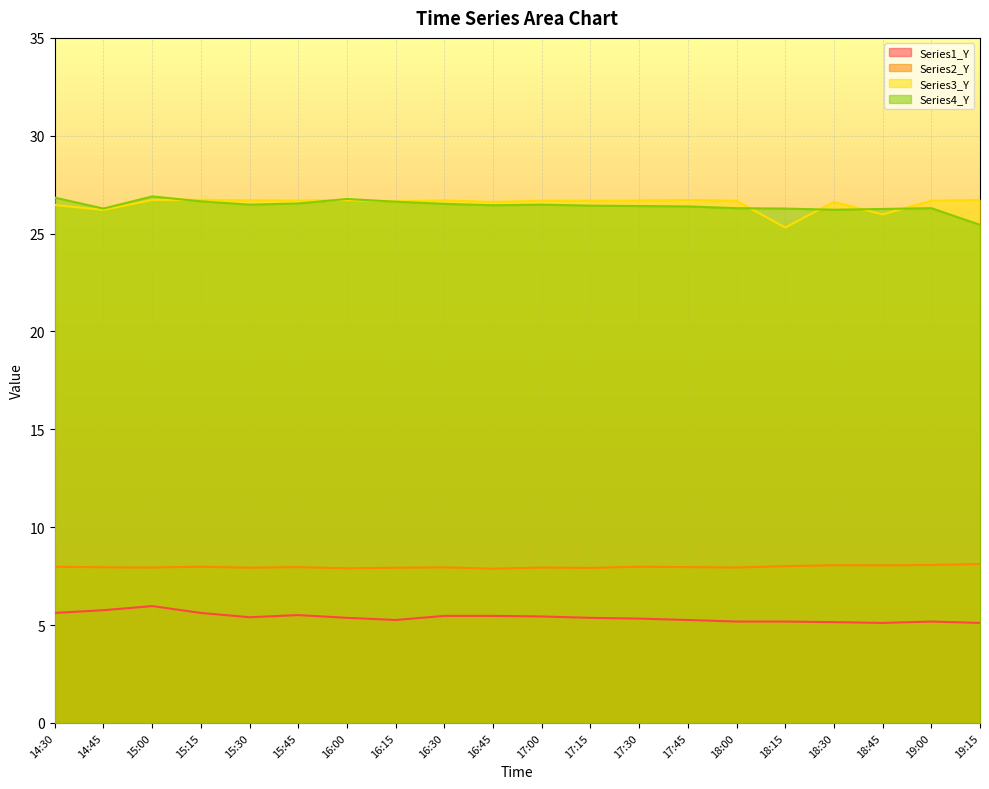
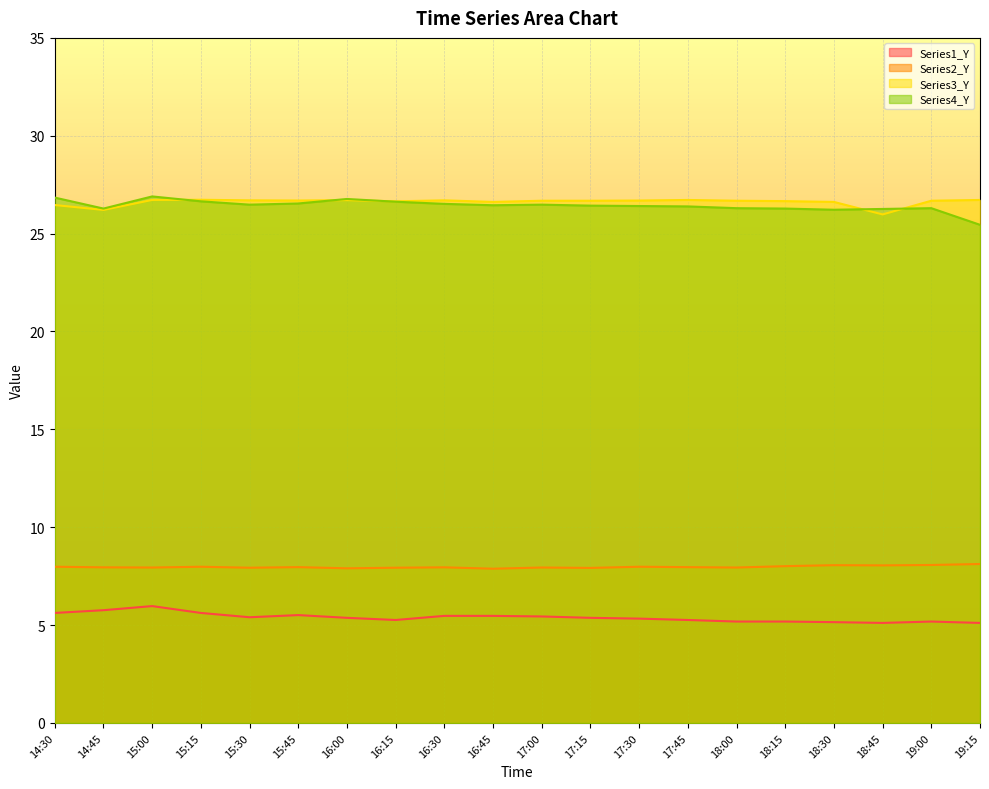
  {
    "Series1_Y": {
      "14:30": 5.6,
      "14:45": 5.8,
      "15:00": 6.0,
      "15:15": 5.6,
      "15:30": 5.4,
      "15:45": 5.5,
      "16:00": 5.4,
      "16:15": 5.3,
      "16:30": 5.5,
      "16:45": 5.5,
      "17:00": 5.4,
      "17:15": 5.4,
      "17:30": 5.3,
      "17:45": 5.3,
      "18:00": 5.2,
      "18:15": 5.2,
      "18:30": 5.2,
      "18:45": 5.1,
      "19:00": 5.2,
      "19:15": 5.1
    },
    "Series2_Y": {
      "14:30": 8.0,
      "14:45": 8.0,
      "15:00": 7.9,
      "15:15": 8.0,
      "15:30": 7.9,
      "15:45": 8.0,
      "16:00": 7.9,
      "16:15": 7.9,
      "16:30": 8.0,
      "16:45": 7.9,
      "17:00": 7.9,
      "17:15": 7.9,
      "17:30": 8.0,
      "17:45": 8.0,
      "18:00": 7.9,
      "18:15": 8.0,
      "18:30": 8.1,
      "18:45": 8.1,
      "19:00": 8.1,
      "19:15": 8.1
    },
    "Series3_Y": {
      "14:30": 26.5,
      "15:00": 26.7,
      "15:30": 26.7,
      "15:45": 26.7,
      "16:30": 26.7,
      "16:45": 26.6,
      "17:00": 26.7,
      "17:15": 26.7,
      "17:30": 26.7,
      "17:45": 26.7,
      "18:00": 26.7,
-     "18:15": 25.3,
+     "18:15": 26.7,
      "18:30": 26.6,
      "18:45": 26.0,
      "19:00": 26.7,
      "19:15": 26.7
    },
    "Series4_Y": {
      "14:30": 26.8,
      "15:00": 26.9,
      "15:30": 26.5,
      "15:45": 26.5,
      "16:30": 26.5,
      "16:45": 26.5,
      "17:00": 26.5,
      "17:15": 26.4,
      "17:30": 26.4,
      "17:45": 26.4,
      "18:00": 26.3,
      "18:15": 26.3,
      "18:30": 26.2,
      "18:45": 26.3,
      "19:00": 26.3,
      "19:15": 25.5
    }
  }
